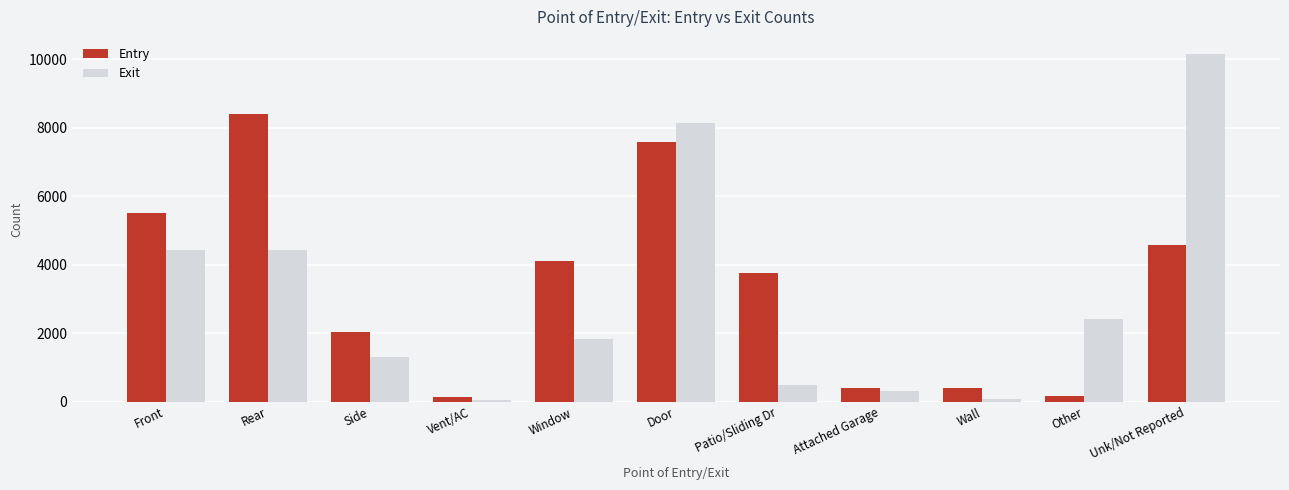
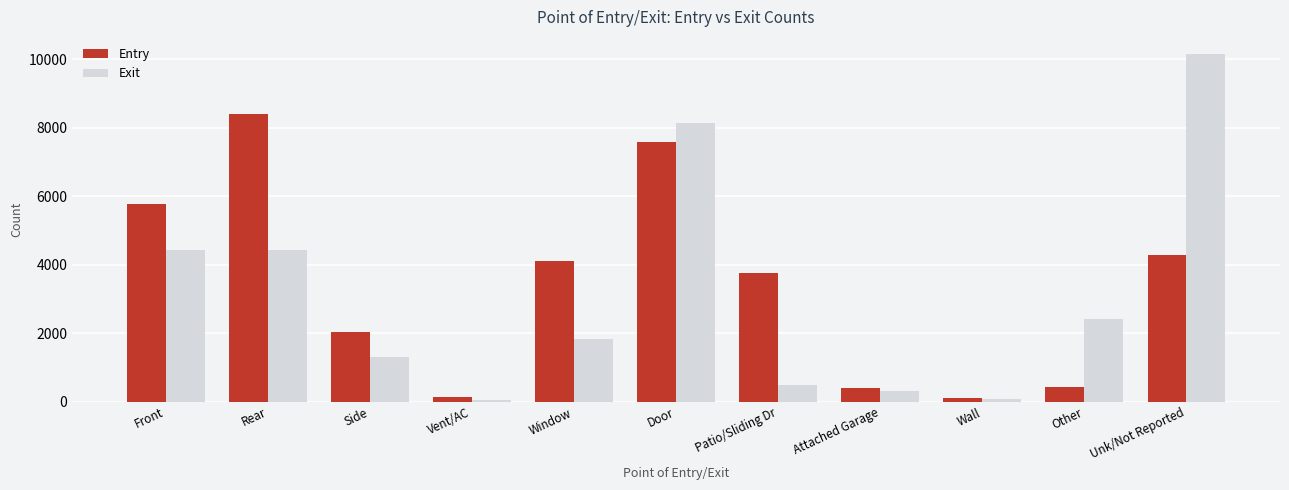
  {
    "Entry": {
-     "Front": 5500,
+     "Front": 5800,
      "Rear": 8400,
      "Side": 2000,
      "Vent/AC": 100,
      "Window": 4100,
      "Door": 7600,
      "Patio/Sliding Dr": 3800,
      "Attached Garage": 400,
-     "Wall": 400,
-     "Other": 200,
-     "Unk/Not Reported": 4600
+     "Wall": 100,
+     "Other": 400,
+     "Unk/Not Reported": 4300
    },
    "Exit": {
      "Front": 4400,
      "Rear": 4400,
      "Side": 1300,
      "Window": 1800,
      "Door": 8100,
      "Patio/Sliding Dr": 500,
      "Attached Garage": 300,
      "Other": 2400,
      "Unk/Not Reported": 10200
    }
  }
